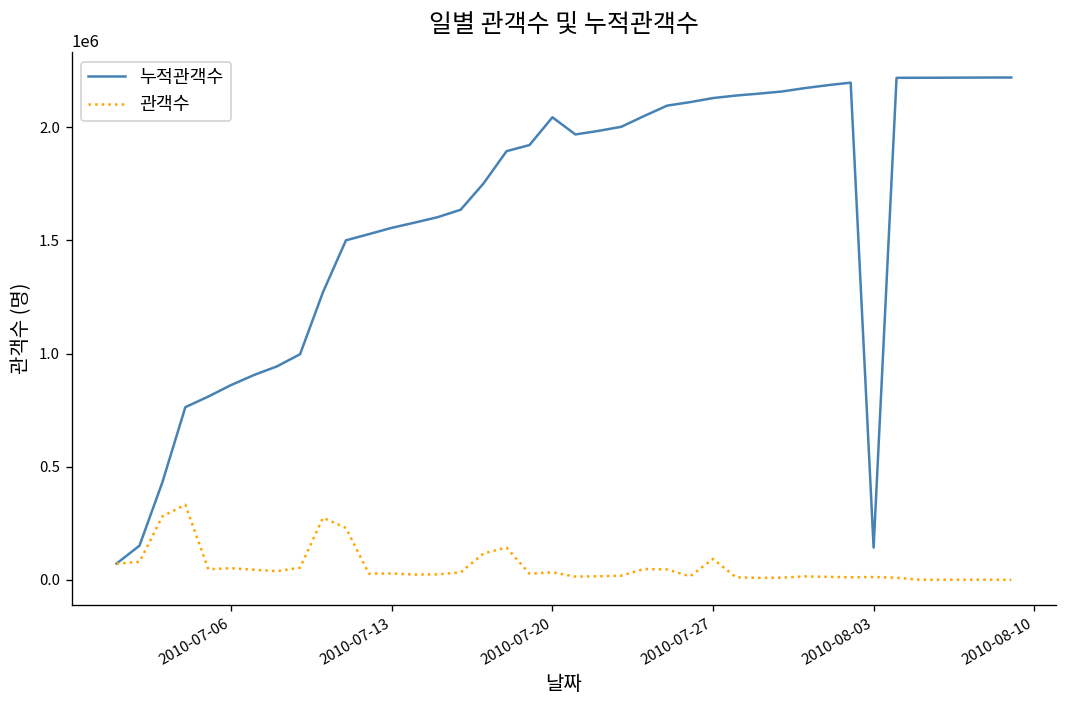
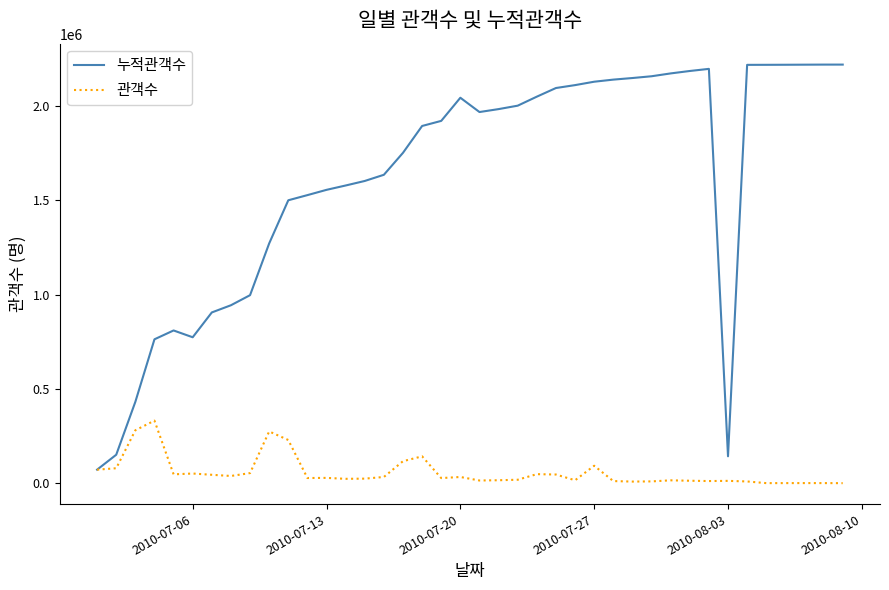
  {
    "누적관객수": {
-     "2010-07-06": 860000,
+     "2010-07-06": 770000,
      "2010-07-13": 1560000,
      "2010-07-20": 2040000,
      "2010-07-27": 2130000,
      "2010-08-03": 140000
    },
    "관객수": {
      "2010-07-06": 50000,
      "2010-07-13": 30000,
      "2010-07-20": 30000,
      "2010-07-27": 90000,
      "2010-08-03": 10000
    }
  }
